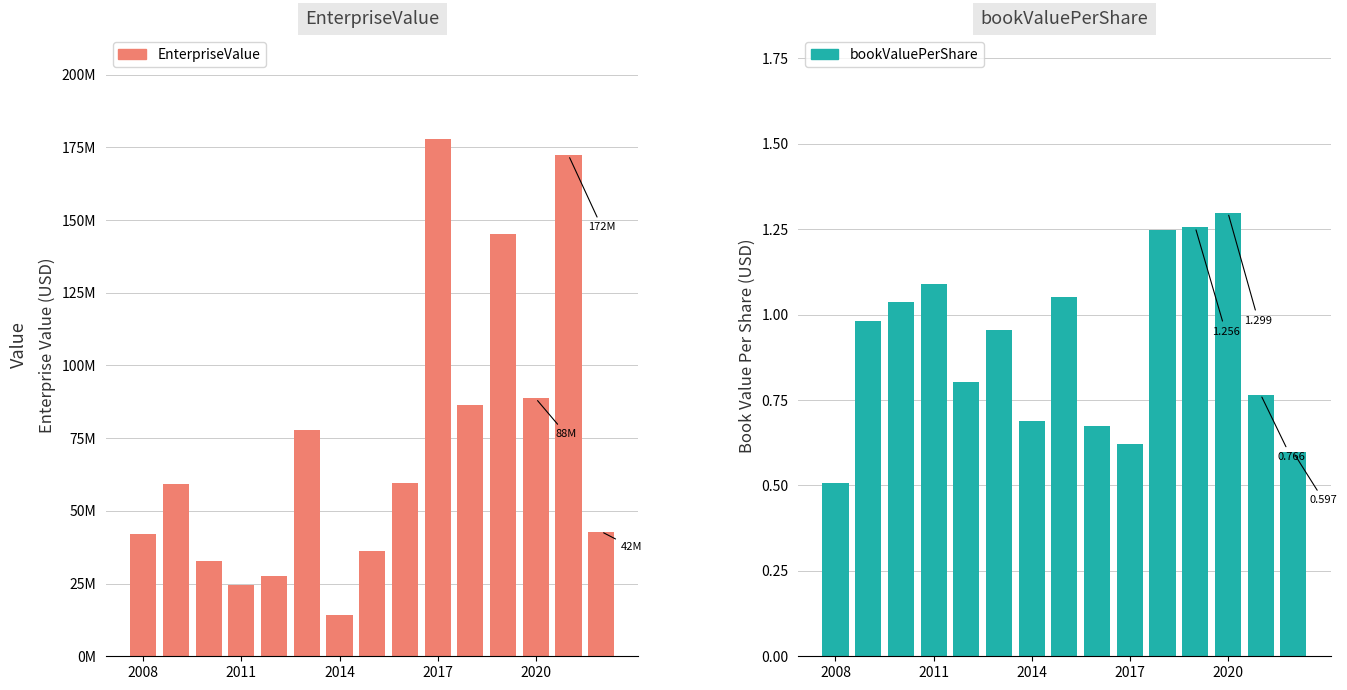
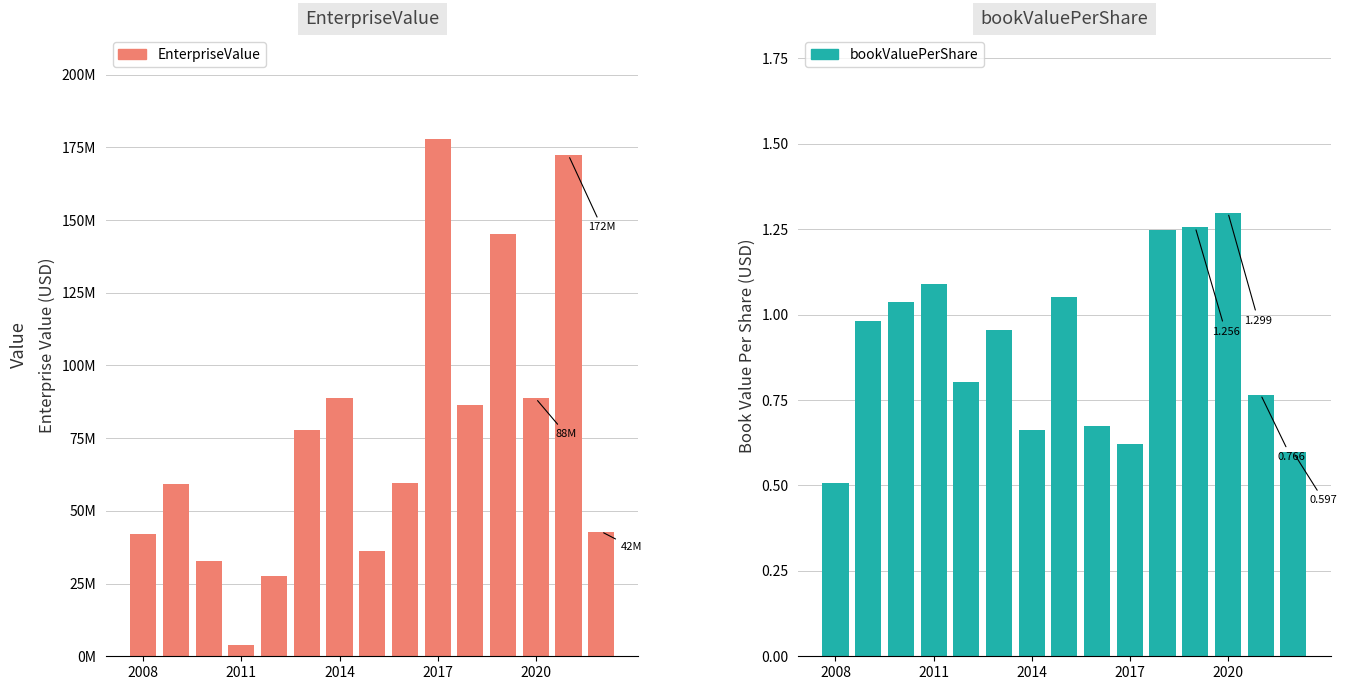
  {
    "EnterpriseValue": {
      "2008": 42000000,
-     "2011": 24000000,
-     "2014": 14000000,
+     "2011": 4000000,
+     "2014": 89000000,
      "2017": 178000000,
      "2020": 89000000
    },
    "bookValuePerShare": {
      "2008": 0.51,
      "2011": 1.09,
-     "2014": 0.69,
+     "2014": 0.66,
      "2017": 0.62
    }
  }
